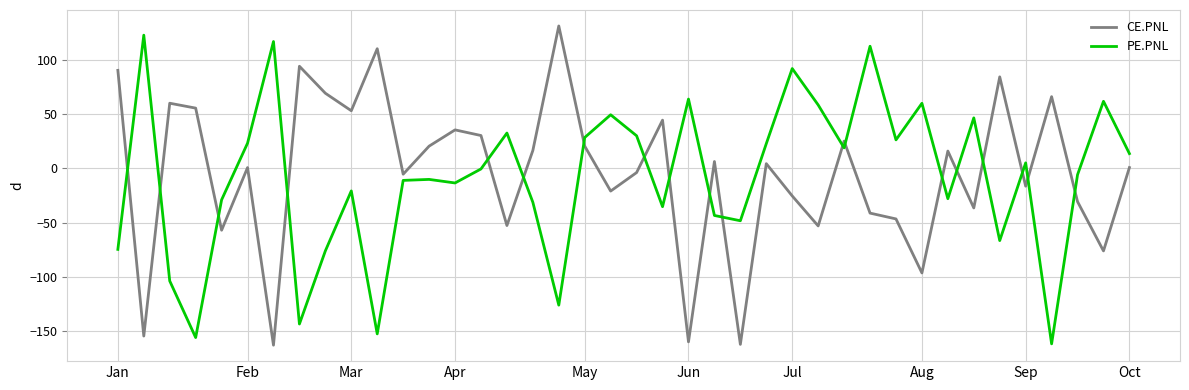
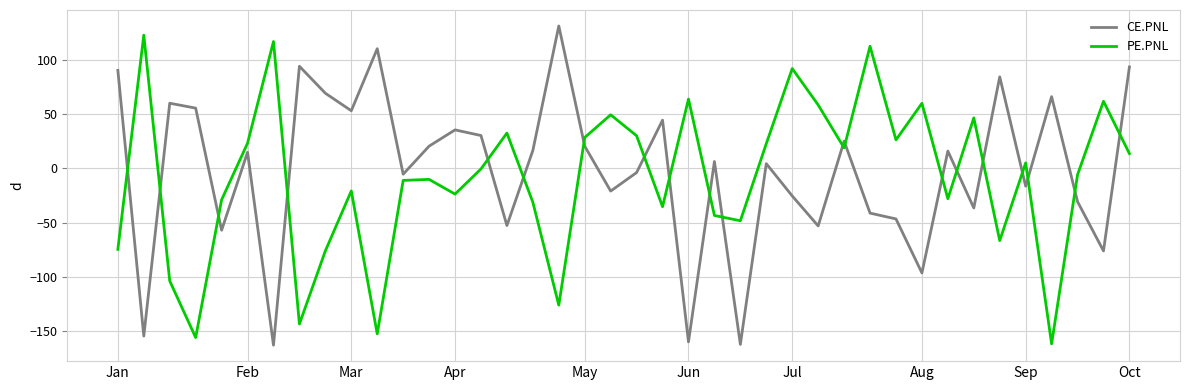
  {
    "CE.PNL": {
      "Jan": 90,
-     "Feb": 1,
+     "Feb": 15,
      "Mar": 53,
      "Apr": 36,
      "May": 21,
      "Jun": -160,
      "Jul": -25,
      "Aug": -96,
      "Sep": -16,
-     "Oct": 1
+     "Oct": 93
    },
    "PE.PNL": {
      "Jan": -75,
      "Feb": 23,
      "Mar": -21,
-     "Apr": -13,
+     "Apr": -24,
      "May": 28,
      "Jun": 64,
      "Jul": 92,
      "Aug": 60,
      "Sep": 5,
      "Oct": 14
    }
  }
